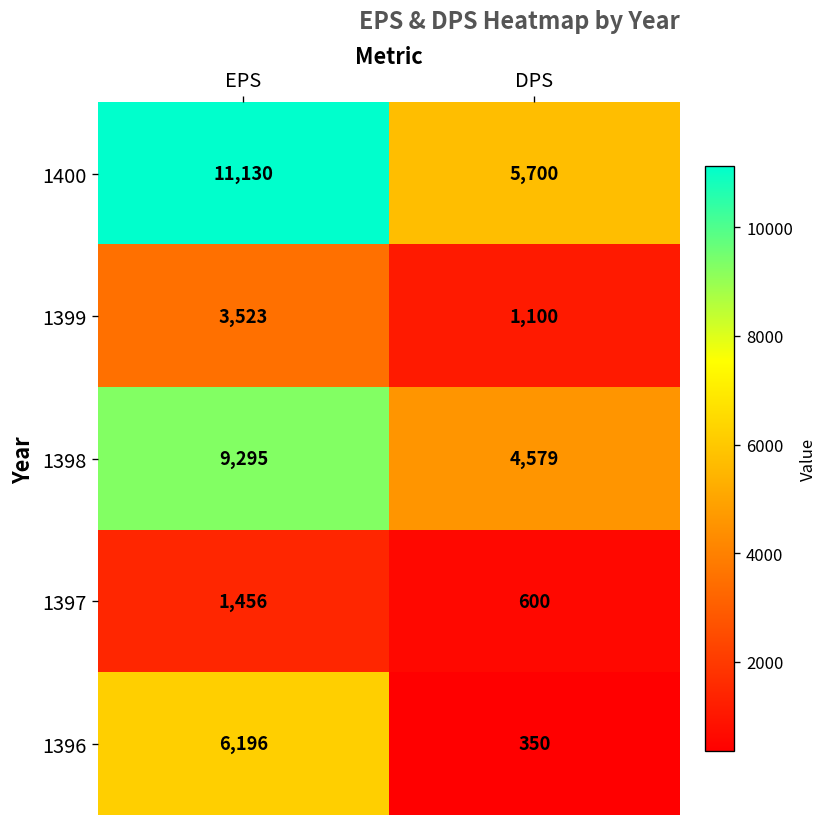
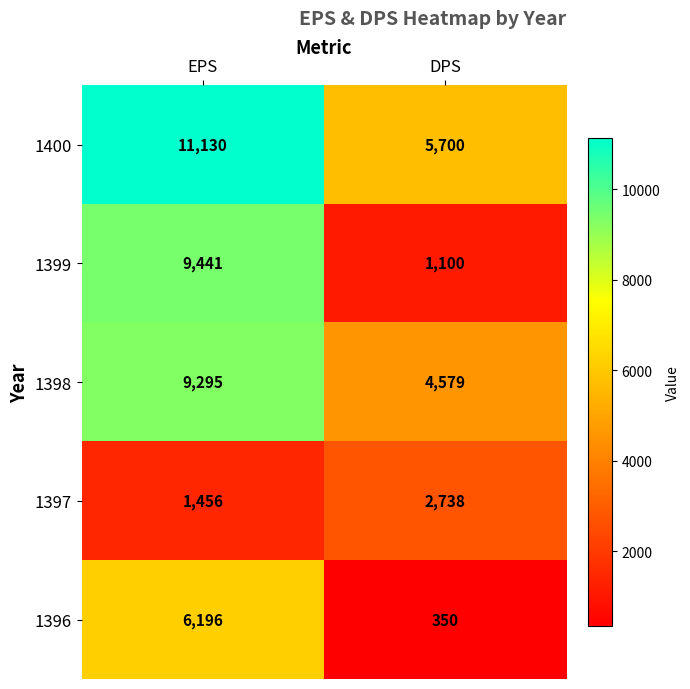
  {
    "1400": {
      "EPS": "11,130",
      "DPS": "5,700"
    },
    "1399": {
-     "EPS": "3,523",
+     "EPS": "9,441",
      "DPS": "1,100"
    },
    "1398": {
      "EPS": "9,295",
      "DPS": "4,579"
    },
    "1397": {
      "EPS": "1,456",
-     "DPS": "600"
+     "DPS": "2,738"
    },
    "1396": {
      "EPS": "6,196",
      "DPS": "350"
    }
  }
